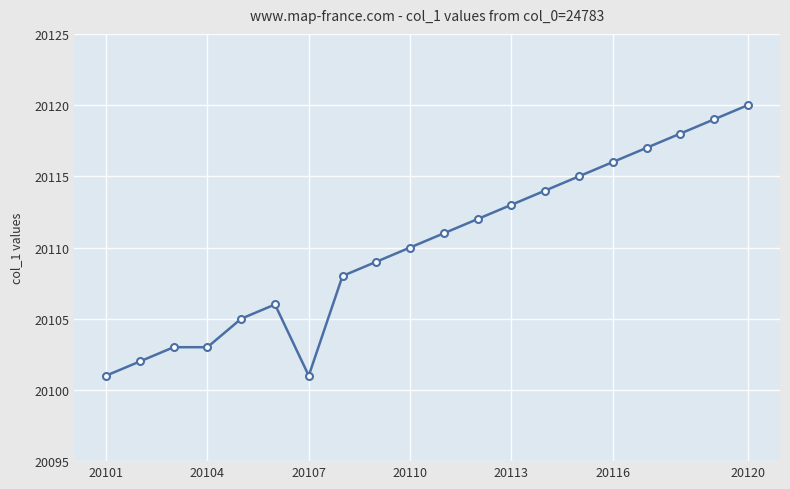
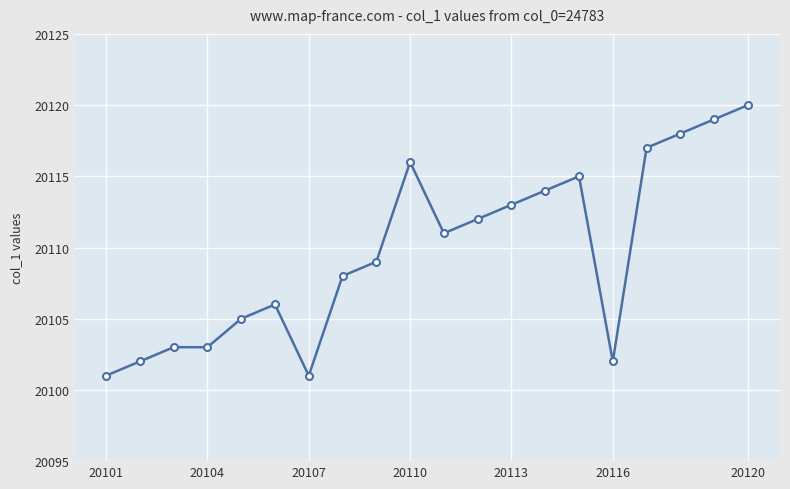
  {
    "20101": 20101,
    "20104": 20103,
    "20107": 20101,
-   "20110": 20110,
+   "20110": 20116,
    "20113": 20113,
-   "20116": 20116,
+   "20116": 20102,
    "20120": 20120
  }
